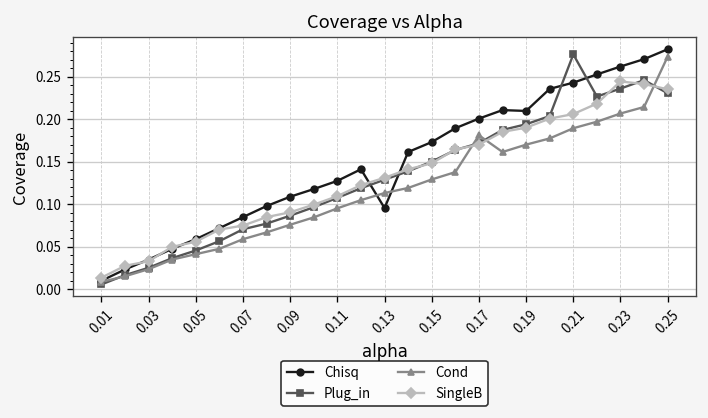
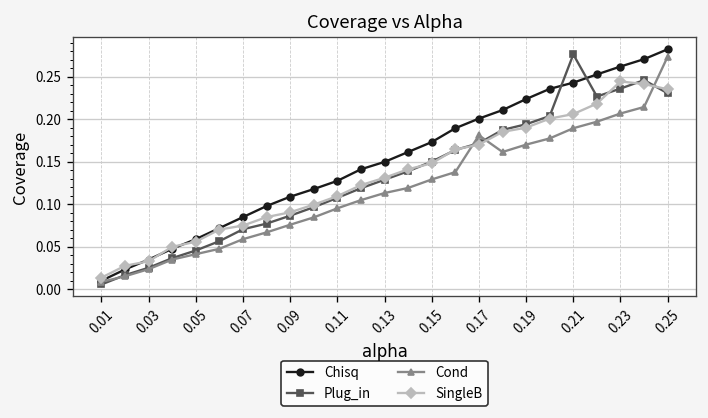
  {
    "Chisq": {
      "0.07": 0.08,
      "0.09": 0.11,
      "0.11": 0.13,
-     "0.13": 0.10,
+     "0.13": 0.15,
      "0.15": 0.17,
      "0.17": 0.20,
-     "0.19": 0.21,
+     "0.19": 0.22,
      "0.21": 0.24,
      "0.23": 0.26,
      "0.25": 0.28
    },
    "Plug_in": {
      "0.05": 0.05,
      "0.07": 0.07,
      "0.09": 0.09,
      "0.19": 0.19,
      "0.21": 0.28,
      "0.23": 0.24,
      "0.25": 0.23
    },
    "Cond": {
      "0.05": 0.04,
      "0.07": 0.06,
      "0.09": 0.08,
      "0.11": 0.10,
      "0.13": 0.11,
      "0.15": 0.13,
      "0.17": 0.18,
      "0.19": 0.17,
      "0.21": 0.19,
      "0.23": 0.21,
      "0.25": 0.27
    },
    "SingleB": {
      "0.01": 0.01,
      "0.07": 0.07,
      "0.09": 0.09,
      "0.19": 0.19,
      "0.21": 0.21,
      "0.23": 0.24,
      "0.25": 0.24
    }
  }
